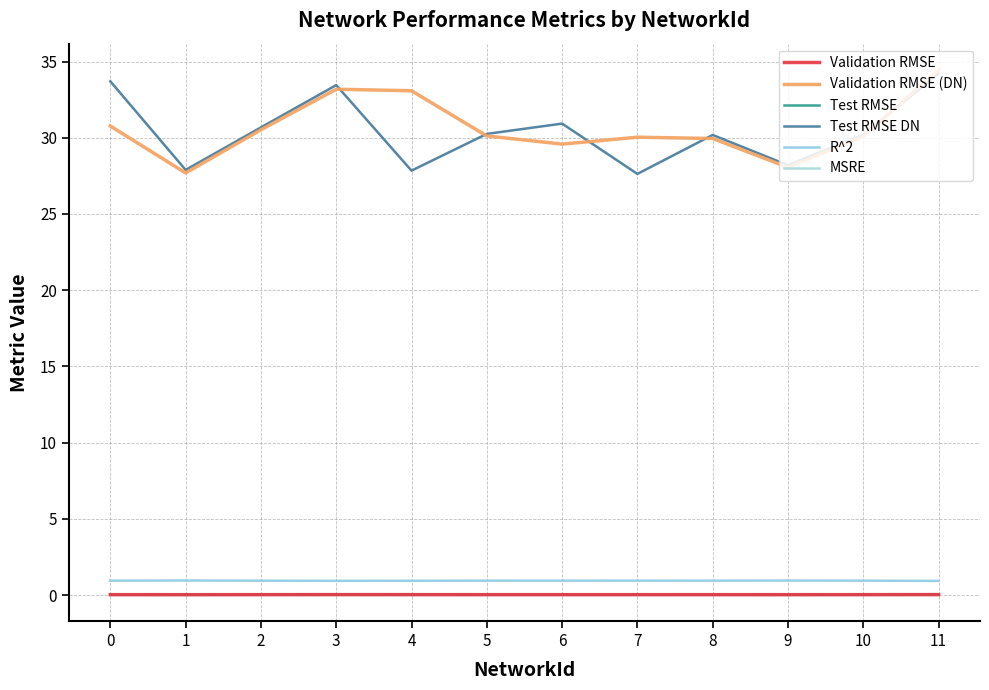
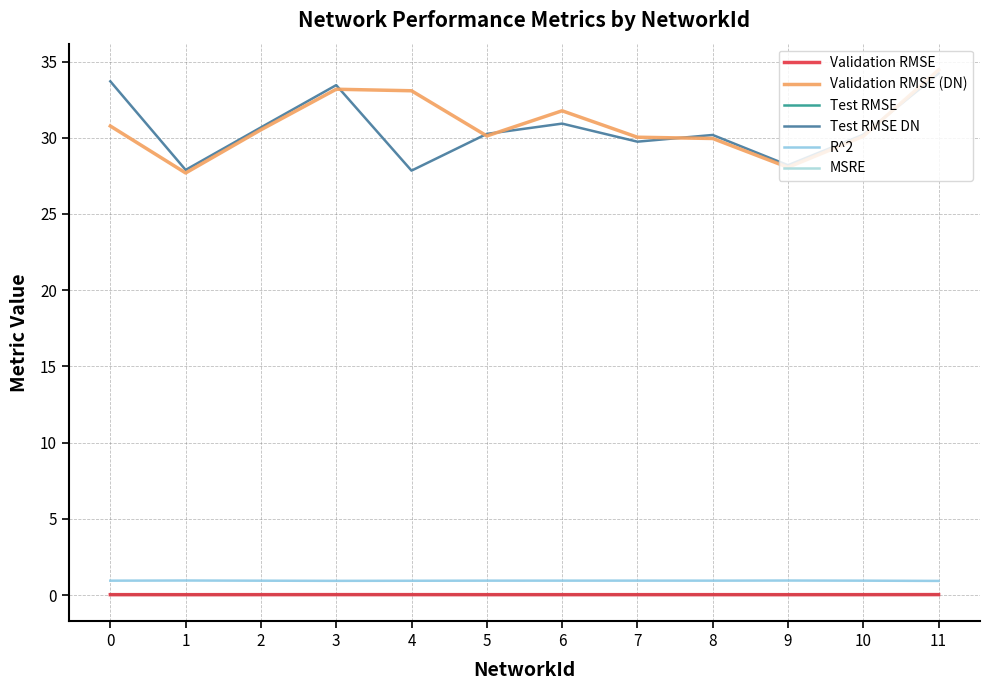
  {
    "Validation RMSE (DN)": {
      "0": 30.8,
      "1": 27.7,
      "3": 33.2,
      "4": 33.1,
-     "6": 29.6,
+     "6": 31.8,
      "7": 30.0,
      "8": 30.0
    },
    "Test RMSE DN": {
      "0": 33.7,
      "1": 27.9,
      "3": 33.5,
      "4": 27.8,
      "6": 30.9,
-     "7": 27.6,
+     "7": 29.7,
      "8": 30.2
    }
  }
